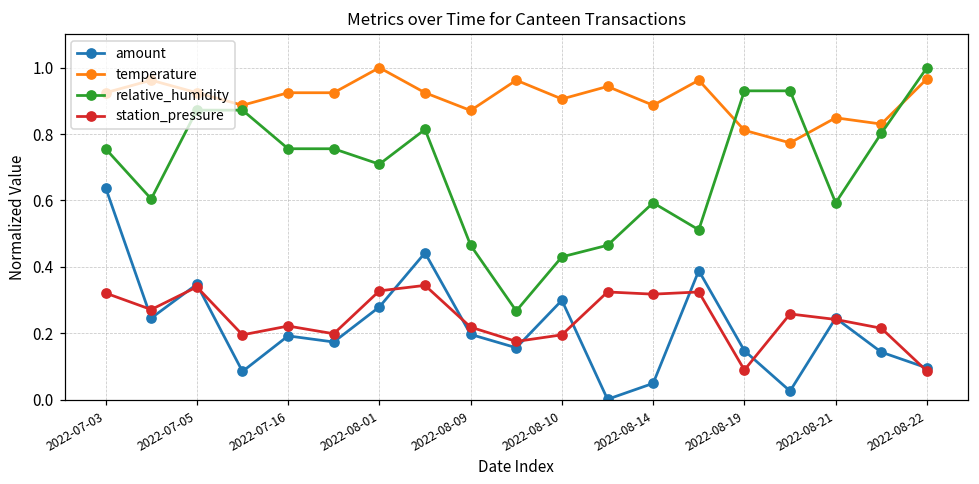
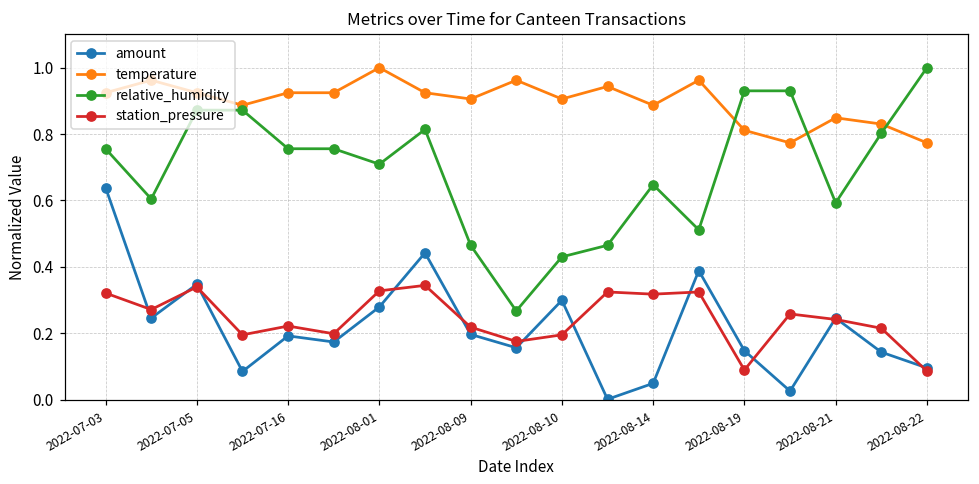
  {
    "amount": {
      "2022-07-16": 0.19,
      "2022-08-01": 0.28,
      "2022-08-09": 0.20,
      "2022-08-14": 0.05,
      "2022-08-19": 0.15,
      "2022-08-22": 0.10
    },
    "temperature": {
      "2022-07-16": 0.92,
      "2022-08-01": 1.00,
-     "2022-08-09": 0.87,
+     "2022-08-09": 0.91,
      "2022-08-14": 0.89,
      "2022-08-19": 0.81,
-     "2022-08-22": 0.97
+     "2022-08-22": 0.77
    },
    "relative_humidity": {
      "2022-07-16": 0.76,
      "2022-08-01": 0.71,
      "2022-08-09": 0.47,
-     "2022-08-14": 0.59,
+     "2022-08-14": 0.65,
      "2022-08-19": 0.93,
      "2022-08-22": 1.00
    },
    "station_pressure": {
      "2022-07-16": 0.22,
      "2022-08-01": 0.33,
      "2022-08-09": 0.22,
      "2022-08-14": 0.32,
      "2022-08-19": 0.09,
      "2022-08-22": 0.09
    }
  }
